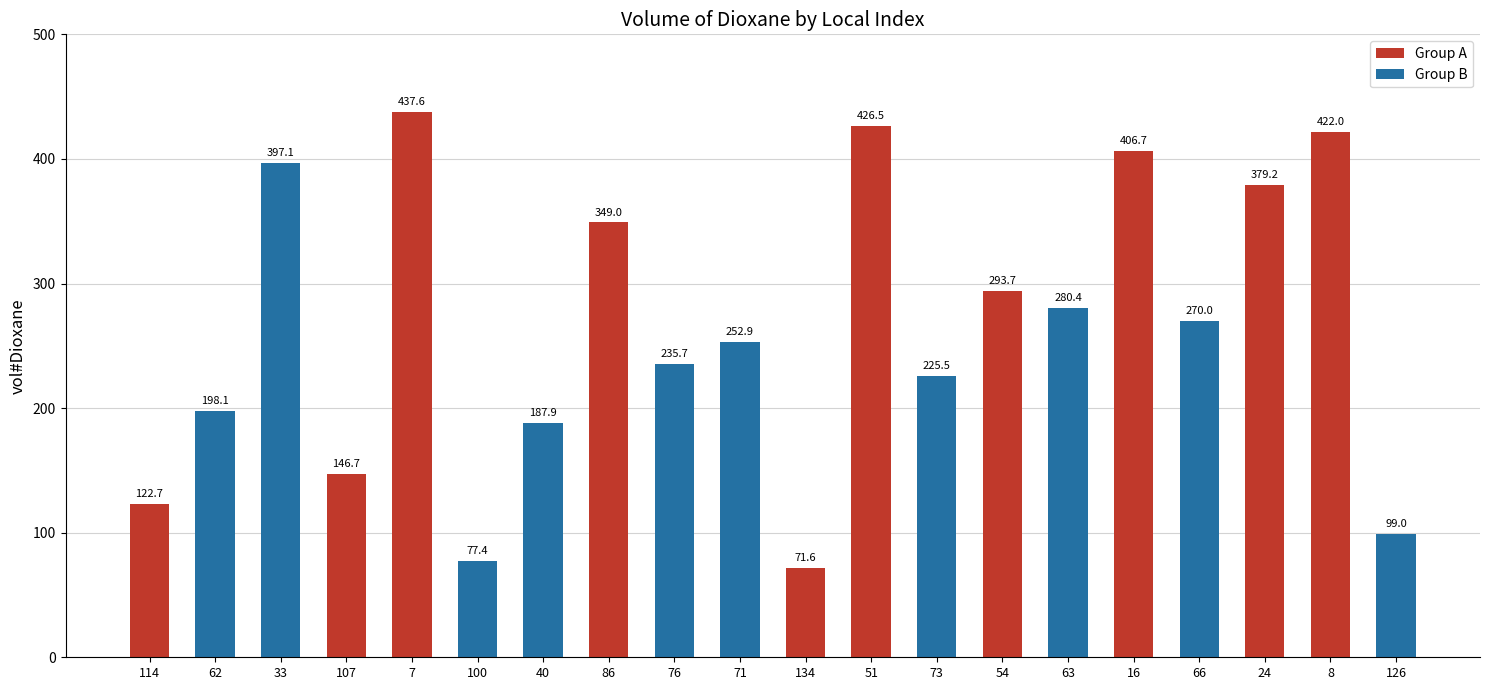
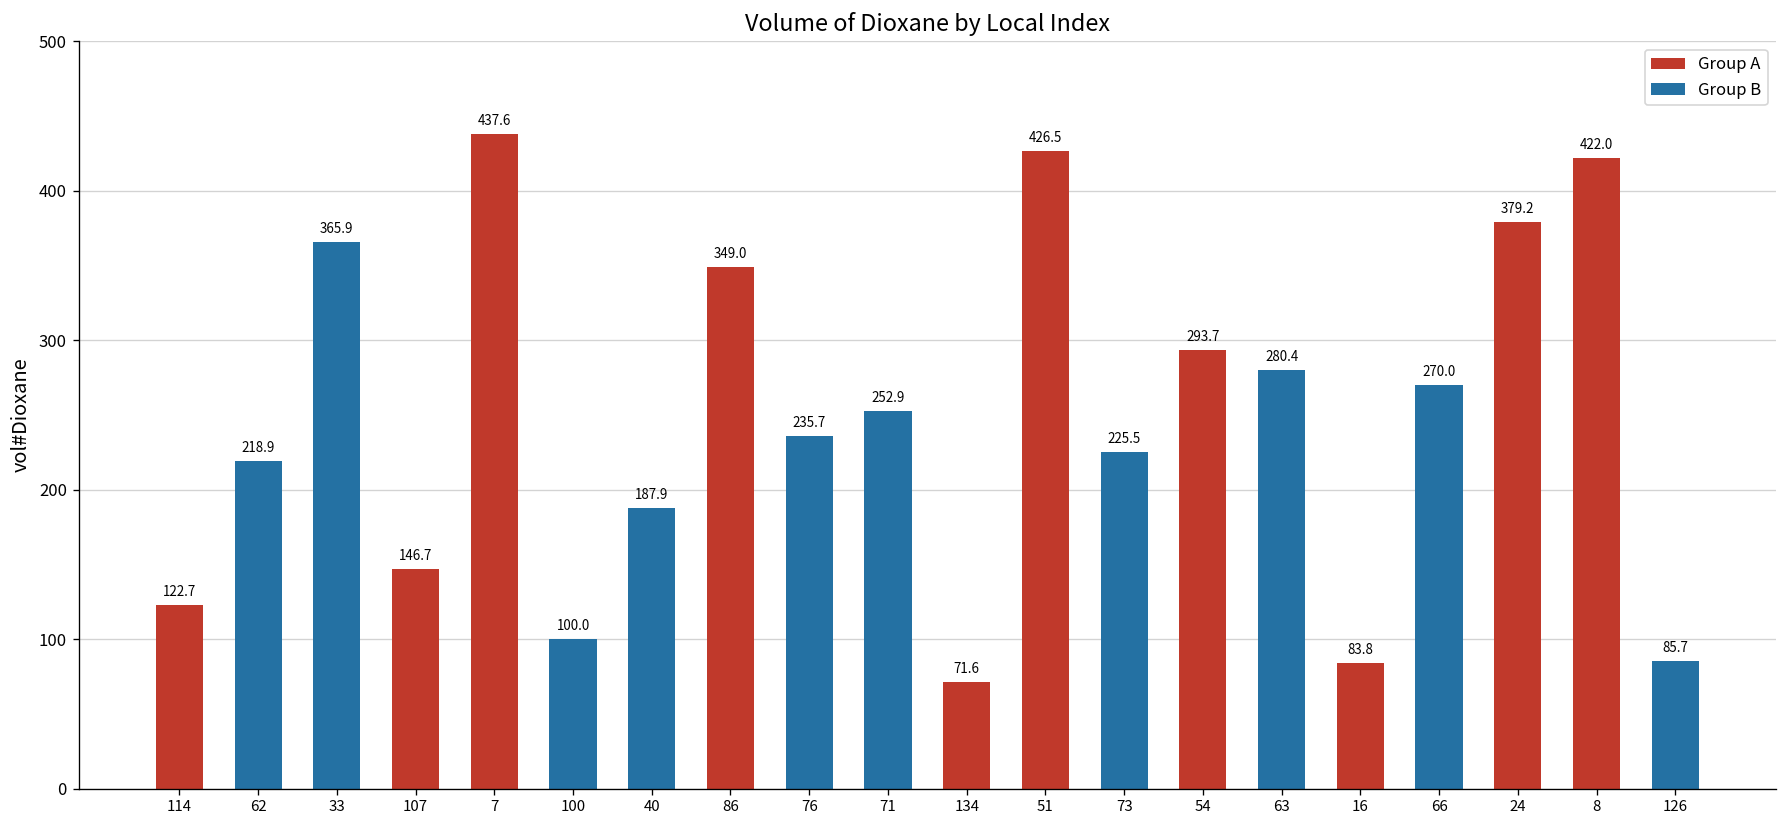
  {
    "114": 122.7,
-   "62": 198.1,
-   "33": 397.1,
+   "62": 218.9,
+   "33": 365.9,
    "107": 146.7,
    "7": 437.6,
-   "100": 77.4,
+   "100": 100.0,
    "40": 187.9,
    "86": 349.0,
    "76": 235.7,
    "71": 252.9,
    "134": 71.6,
    "51": 426.5,
    "73": 225.5,
    "54": 293.7,
    "63": 280.4,
-   "16": 406.7,
+   "16": 83.8,
    "66": 270.0,
    "24": 379.2,
    "8": 422.0,
-   "126": 99.0
+   "126": 85.7
  }
